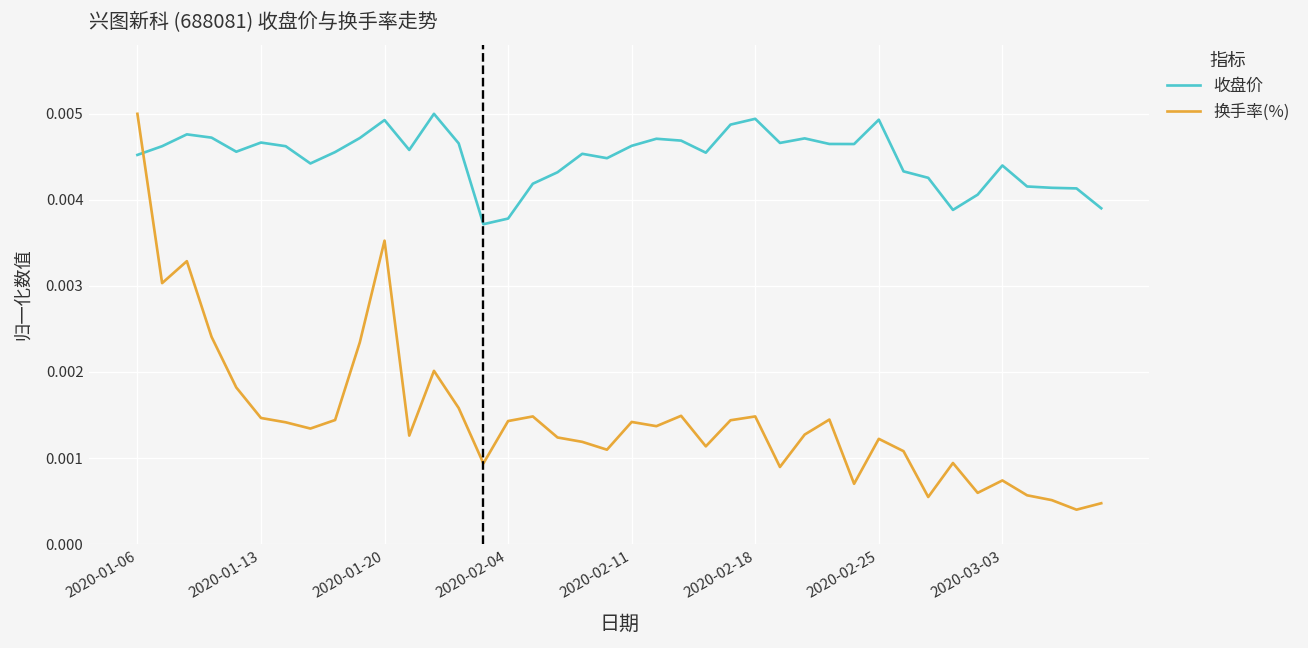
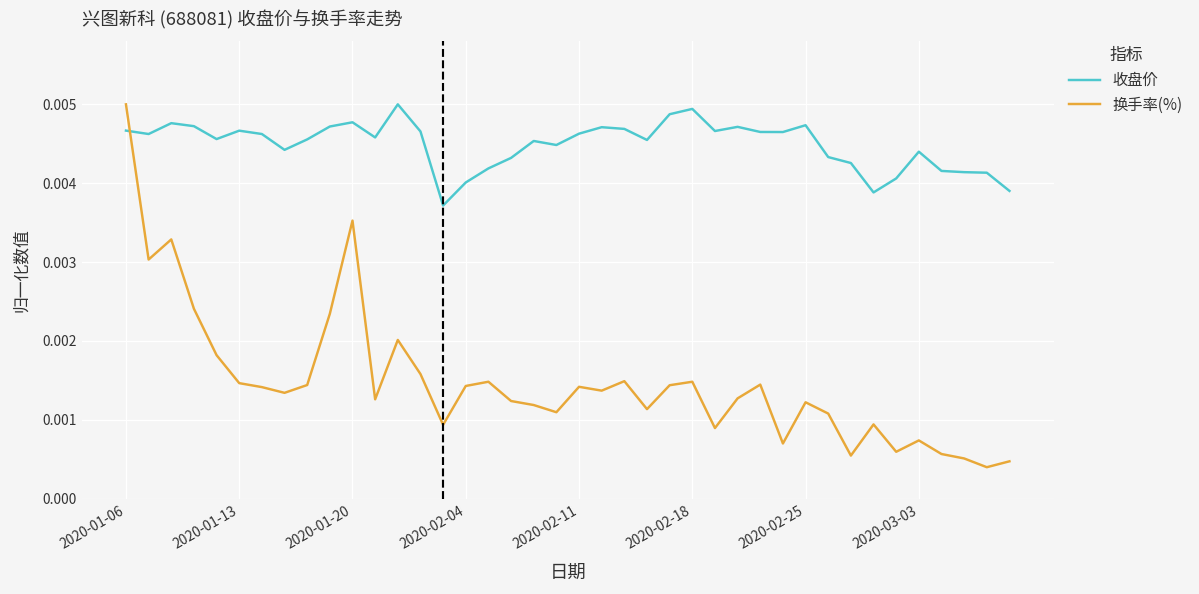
  {
    "收盘价": {
-     "2020-01-06": 0.0045,
+     "2020-01-06": 0.0047,
      "2020-01-13": 0.0047,
-     "2020-01-20": 0.0049,
-     "2020-02-04": 0.0038,
+     "2020-01-20": 0.0048,
+     "2020-02-04": 0.0040,
      "2020-02-11": 0.0046,
      "2020-02-18": 0.0049,
-     "2020-02-25": 0.0049,
+     "2020-02-25": 0.0047,
      "2020-03-03": 0.0044
    },
    "换手率(%)": {
      "2020-01-06": 0.0050,
      "2020-01-13": 0.0015,
      "2020-01-20": 0.0035,
      "2020-02-04": 0.0014,
      "2020-02-11": 0.0014,
      "2020-02-18": 0.0015,
      "2020-02-25": 0.0012,
      "2020-03-03": 0.0007
    }
  }
